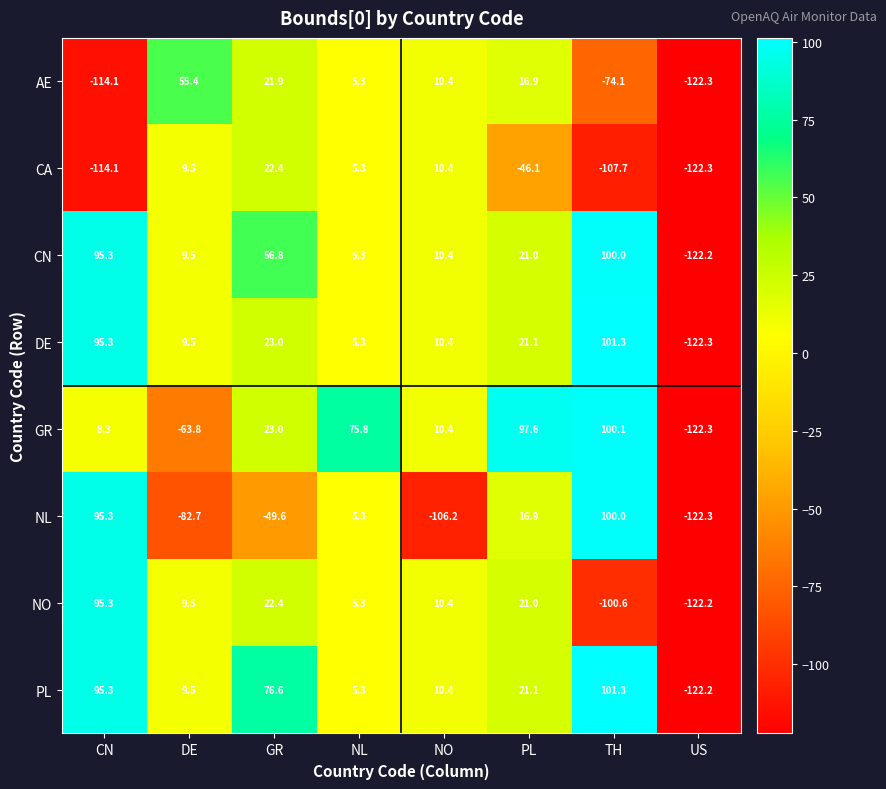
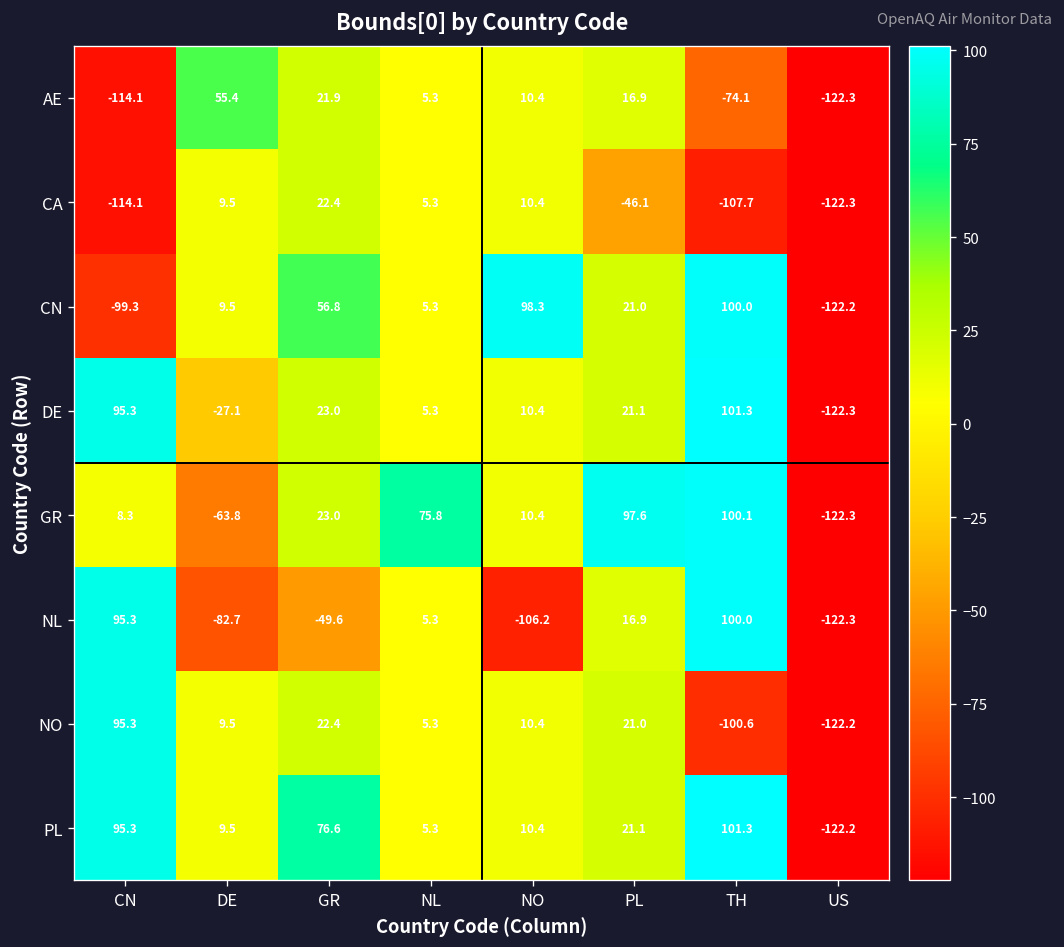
  {
    "AE": {
      "CN": -114.1,
      "DE": 55.4,
      "GR": 21.9,
      "NL": 5.3,
      "NO": 10.4,
      "PL": 16.9,
      "TH": -74.1,
      "US": -122.3
    },
    "CA": {
      "CN": -114.1,
      "DE": 9.5,
      "GR": 22.4,
      "NL": 5.3,
      "NO": 10.4,
      "PL": -46.1,
      "TH": -107.7,
      "US": -122.3
    },
    "CN": {
-     "CN": 95.3,
+     "CN": -99.3,
      "DE": 9.5,
      "GR": 56.8,
      "NL": 5.3,
-     "NO": 10.4,
+     "NO": 98.3,
      "PL": 21.0,
      "TH": 100.0,
      "US": -122.2
    },
    "DE": {
      "CN": 95.3,
-     "DE": 9.5,
+     "DE": -27.1,
      "GR": 23.0,
      "NL": 5.3,
      "NO": 10.4,
      "PL": 21.1,
      "TH": 101.3,
      "US": -122.3
    },
    "GR": {
      "CN": 8.3,
      "DE": -63.8,
      "GR": 23.0,
      "NL": 75.8,
      "NO": 10.4,
      "PL": 97.6,
      "TH": 100.1,
      "US": -122.3
    },
    "NL": {
      "CN": 95.3,
      "DE": -82.7,
      "GR": -49.6,
      "NL": 5.3,
      "NO": -106.2,
      "PL": 16.9,
      "TH": 100.0,
      "US": -122.3
    },
    "NO": {
      "CN": 95.3,
      "DE": 9.5,
      "GR": 22.4,
      "NL": 5.3,
      "NO": 10.4,
      "PL": 21.0,
      "TH": -100.6,
      "US": -122.2
    },
    "PL": {
      "CN": 95.3,
      "DE": 9.5,
      "GR": 76.6,
      "NL": 5.3,
      "NO": 10.4,
      "PL": 21.1,
      "TH": 101.3,
      "US": -122.2
    }
  }
